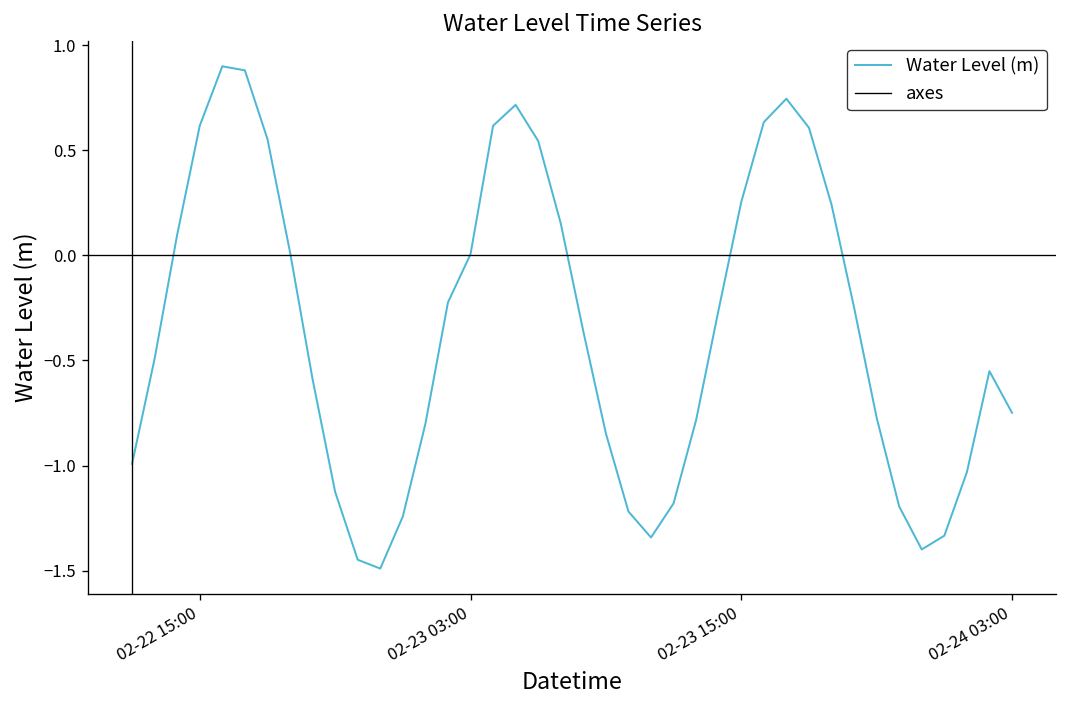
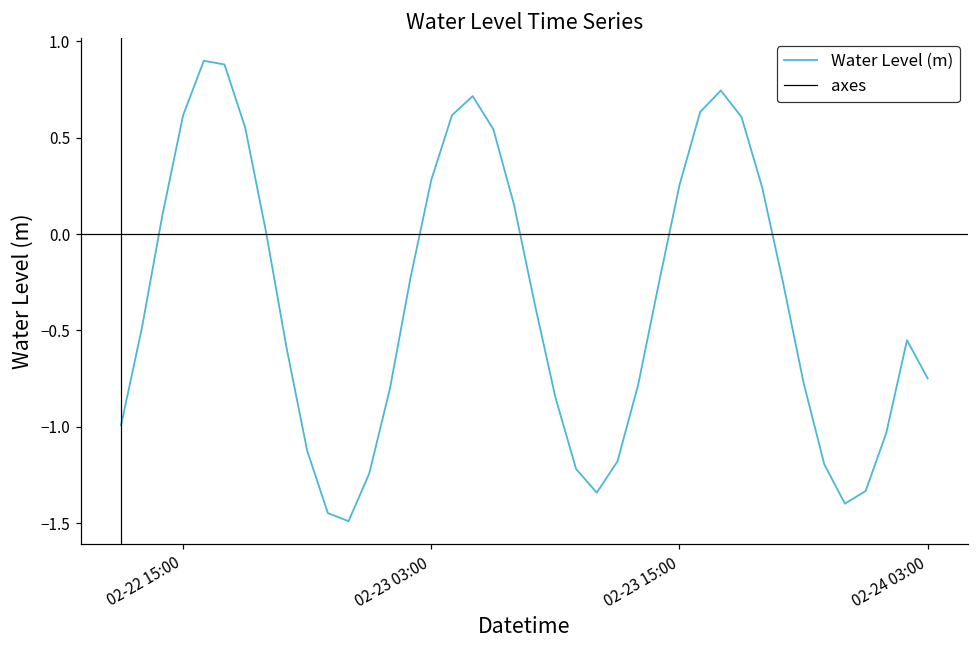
  {
    "02-22 15:00": 0.62,
-   "02-23 03:00": 0.01,
+   "02-23 03:00": 0.28,
    "02-23 15:00": 0.25,
    "02-24 03:00": -0.75
  }
